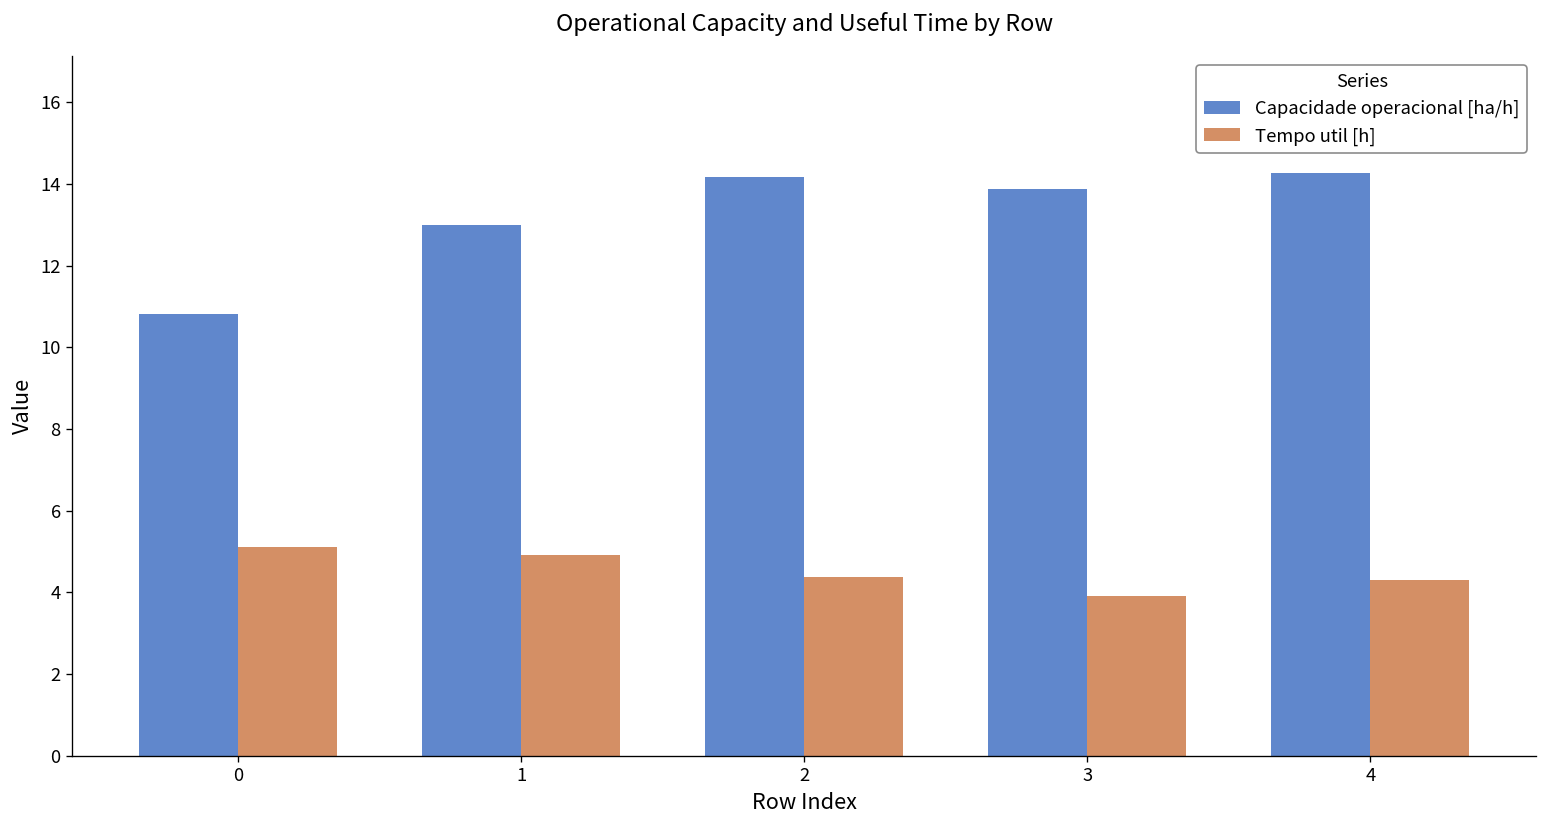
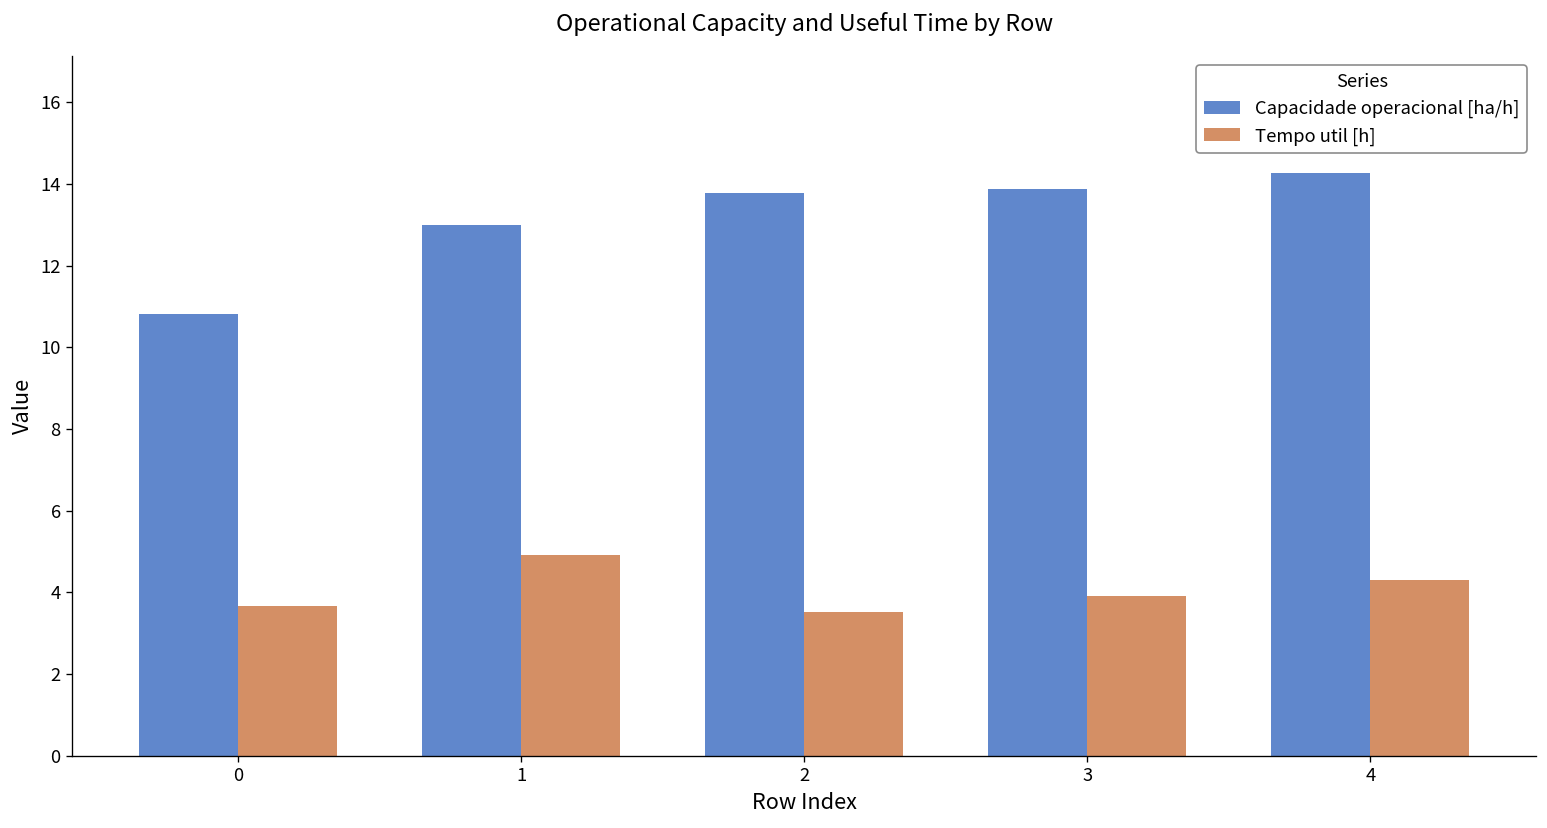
  {
    "Capacidade operacional [ha/h]": {
      "0": 10.8,
      "1": 13.0,
-     "2": 14.2,
+     "2": 13.8,
      "3": 13.9,
      "4": 14.3
    },
    "Tempo util [h]": {
-     "0": 5.1,
+     "0": 3.7,
      "1": 4.9,
-     "2": 4.4,
+     "2": 3.5,
      "3": 3.9,
      "4": 4.3
    }
  }
